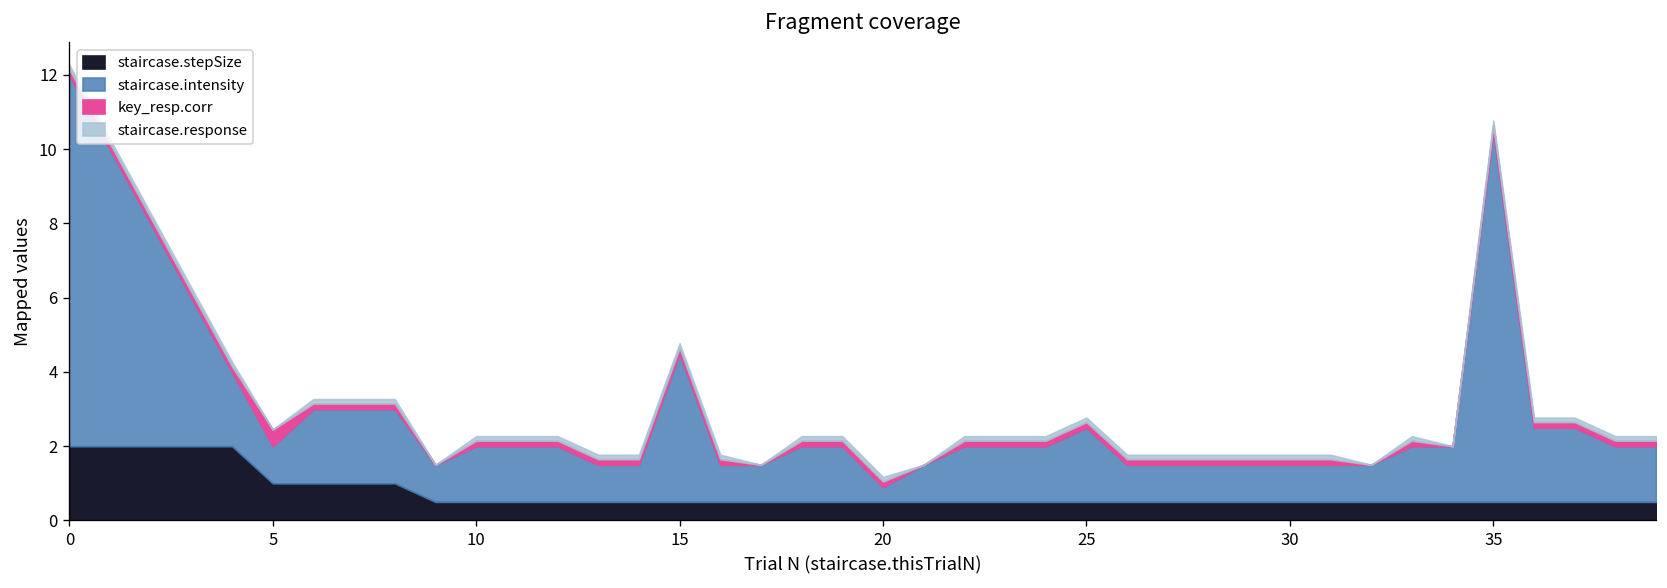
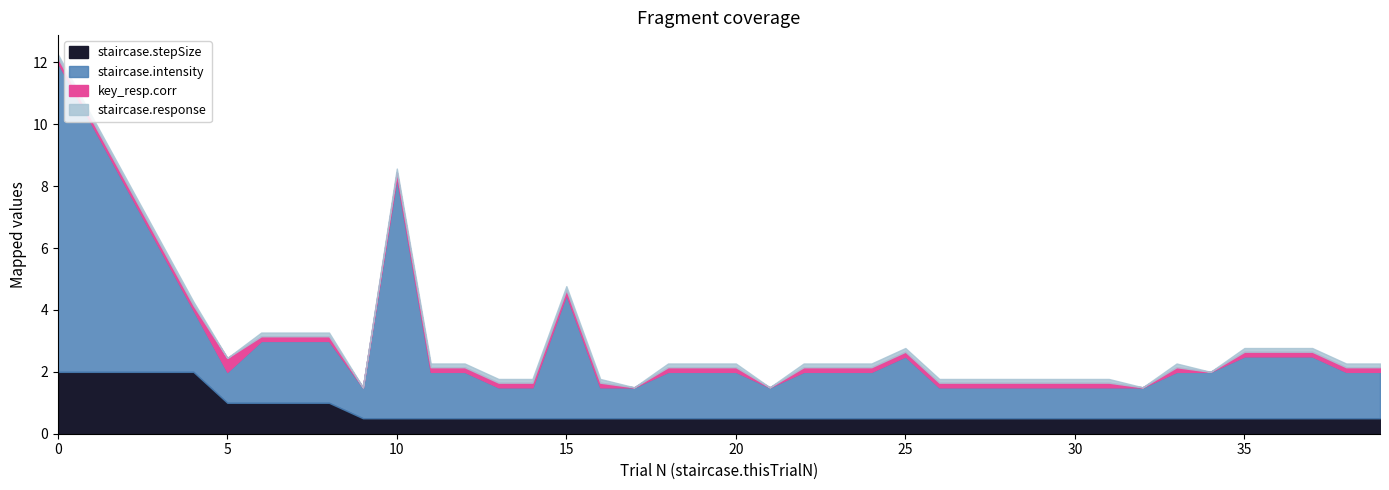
  {
    "staircase.stepSize": {
      "0": 2.0,
      "5": 1.0,
      "10": 0.5,
      "15": 0.5,
      "20": 0.5,
      "25": 0.5,
      "30": 0.5,
      "35": 0.5
    },
    "staircase.intensity": {
-     "10": 1.5,
-     "20": 0.4,
-     "35": 10
+     "10": 7.8,
+     "20": 1.5,
+     "35": 2
    },
    "key_resp.corr": {
      "0": 0.2,
      "10": 0.1,
      "15": 0.2,
      "20": 0.2,
      "25": 0.1,
      "30": 0.1,
      "35": 0.2
    },
    "staircase.response": {
      "0": 0.1,
      "10": 0.1,
      "15": 0.1,
      "20": 0.1,
      "25": 0.1,
      "30": 0.1,
      "35": 0.1
    }
  }
